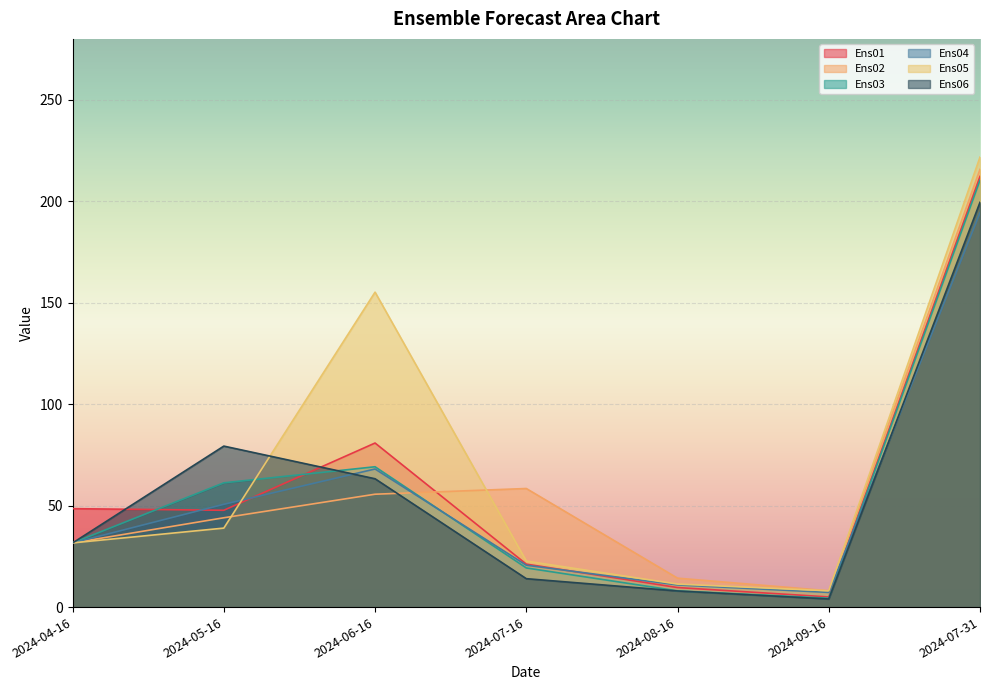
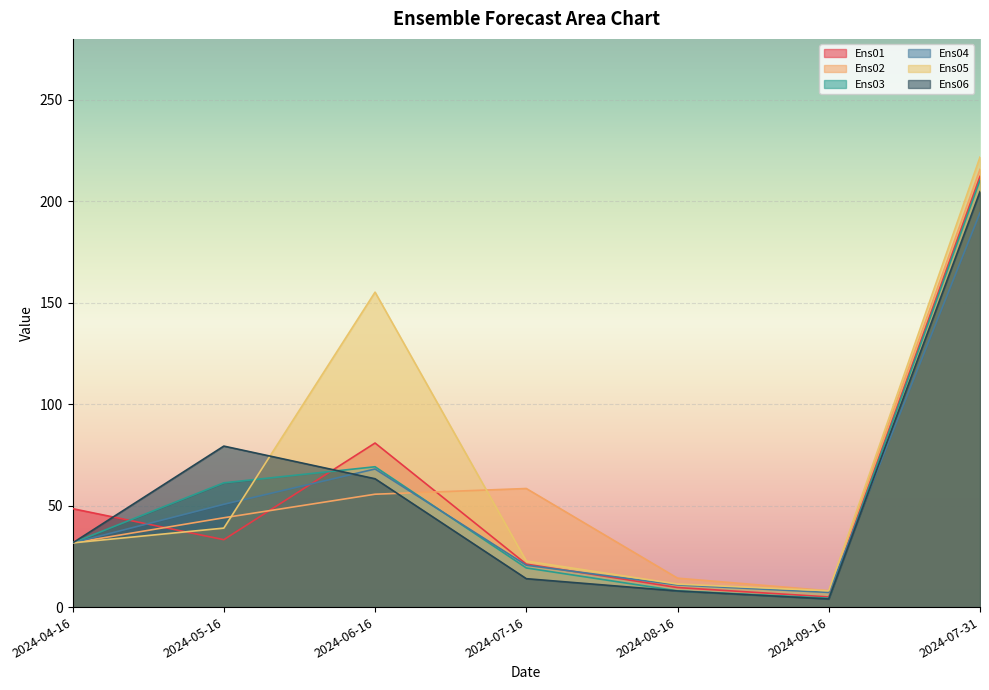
  {
    "Ens01": {
      "2024-04-16": 49,
-     "2024-05-16": 48,
+     "2024-05-16": 33,
      "2024-06-16": 81,
      "2024-08-16": 10,
      "2024-07-31": 212
    },
    "Ens06": {
      "2024-05-16": 79,
      "2024-06-16": 63,
      "2024-07-16": 14,
-     "2024-07-31": 199
+     "2024-07-31": 205
    }
  }
